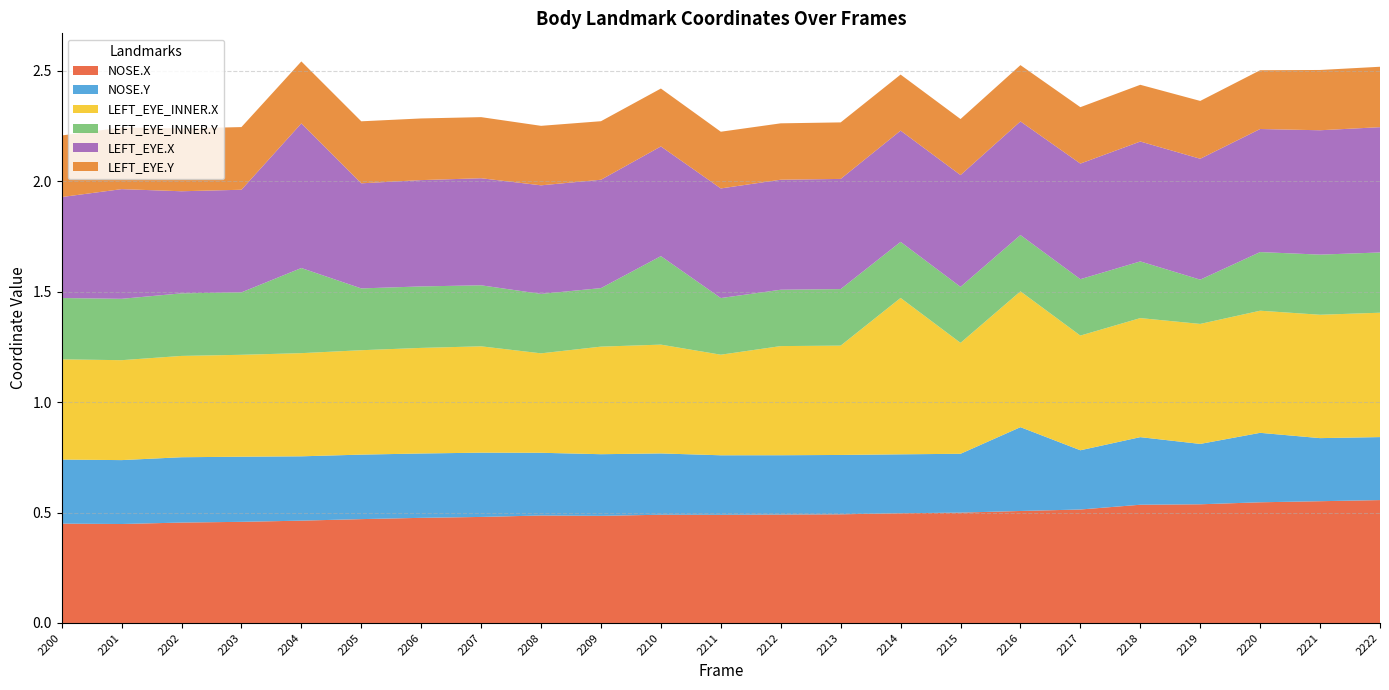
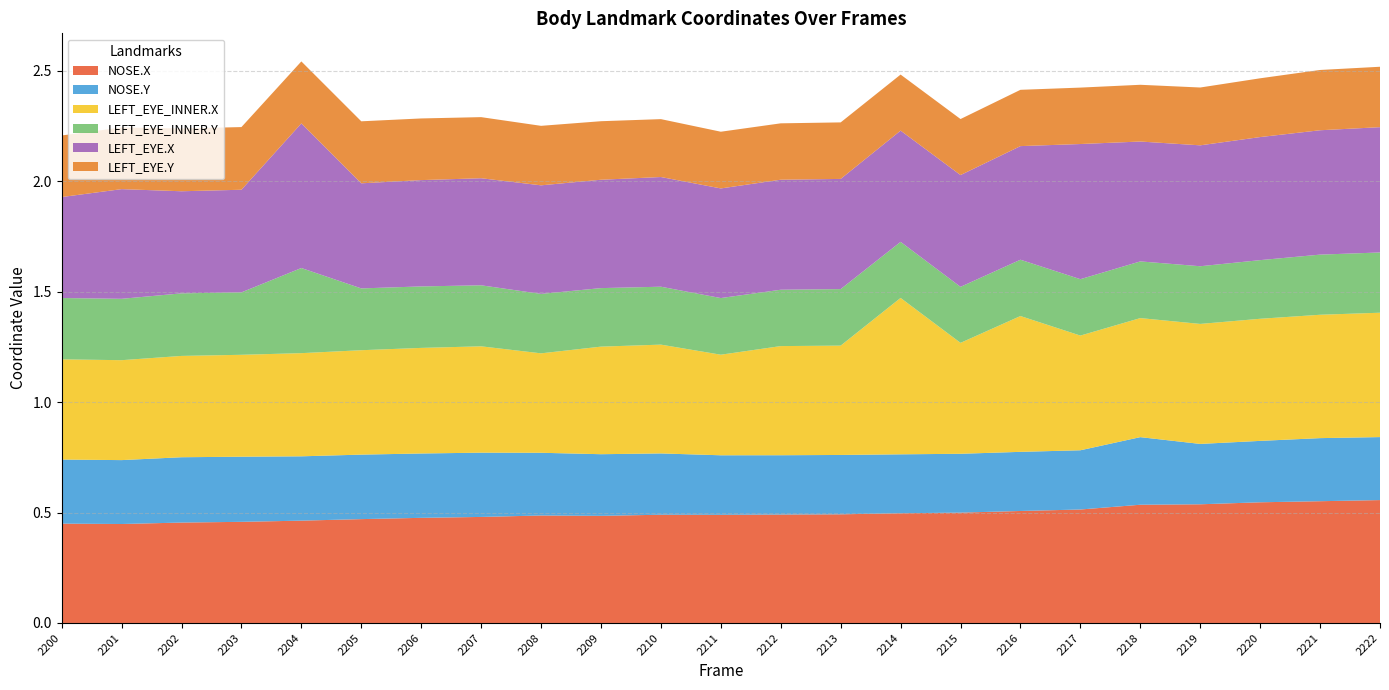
  {
    "NOSE.Y": {
      "2200": 0.29,
      "2201": 0.29,
      "2202": 0.30,
      "2203": 0.29,
      "2204": 0.29,
      "2205": 0.29,
      "2206": 0.29,
      "2207": 0.29,
      "2208": 0.28,
      "2209": 0.28,
      "2210": 0.28,
      "2211": 0.27,
      "2212": 0.27,
      "2213": 0.27,
      "2214": 0.27,
      "2215": 0.27,
-     "2216": 0.38,
+     "2216": 0.27,
      "2217": 0.27,
      "2218": 0.31,
      "2219": 0.27,
-     "2220": 0.31,
+     "2220": 0.28,
      "2221": 0.29,
      "2222": 0.29
    },
    "LEFT_EYE_INNER.X": {
      "2200": 0.45,
      "2201": 0.45,
      "2202": 0.46,
      "2203": 0.46,
      "2204": 0.47,
      "2205": 0.47,
      "2206": 0.48,
      "2207": 0.48,
      "2208": 0.45,
      "2209": 0.49,
      "2210": 0.49,
      "2211": 0.46,
      "2212": 0.49,
      "2213": 0.49,
      "2214": 0.71,
      "2215": 0.50,
      "2216": 0.61,
      "2217": 0.52,
      "2218": 0.54,
      "2219": 0.54,
      "2220": 0.55,
      "2221": 0.56,
      "2222": 0.56
    },
    "LEFT_EYE_INNER.Y": {
      "2200": 0.28,
      "2201": 0.28,
      "2202": 0.28,
      "2203": 0.28,
      "2204": 0.39,
      "2205": 0.28,
      "2206": 0.28,
      "2207": 0.28,
      "2208": 0.27,
      "2209": 0.26,
-     "2210": 0.40,
+     "2210": 0.26,
      "2211": 0.26,
      "2212": 0.26,
      "2213": 0.26,
      "2214": 0.25,
      "2215": 0.25,
      "2216": 0.25,
      "2217": 0.26,
      "2218": 0.26,
-     "2219": 0.20,
+     "2219": 0.26,
      "2220": 0.27,
      "2221": 0.27,
      "2222": 0.27
    },
    "LEFT_EYE.X": {
      "2200": 0.46,
      "2201": 0.50,
      "2202": 0.46,
      "2203": 0.46,
      "2204": 0.65,
      "2205": 0.48,
      "2206": 0.48,
      "2207": 0.48,
      "2208": 0.49,
      "2209": 0.49,
      "2210": 0.50,
      "2211": 0.50,
      "2212": 0.50,
      "2213": 0.50,
      "2214": 0.50,
      "2215": 0.51,
      "2216": 0.51,
-     "2217": 0.52,
+     "2217": 0.61,
      "2218": 0.54,
      "2219": 0.55,
      "2220": 0.56,
      "2221": 0.56,
      "2222": 0.57
    }
  }
